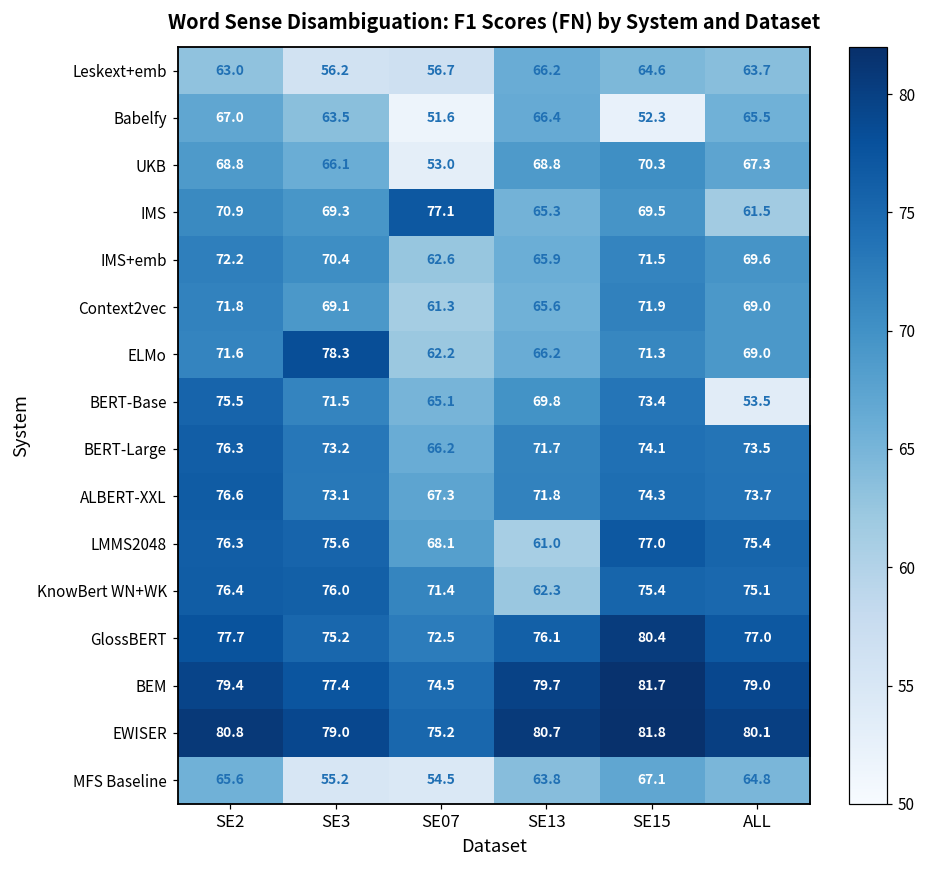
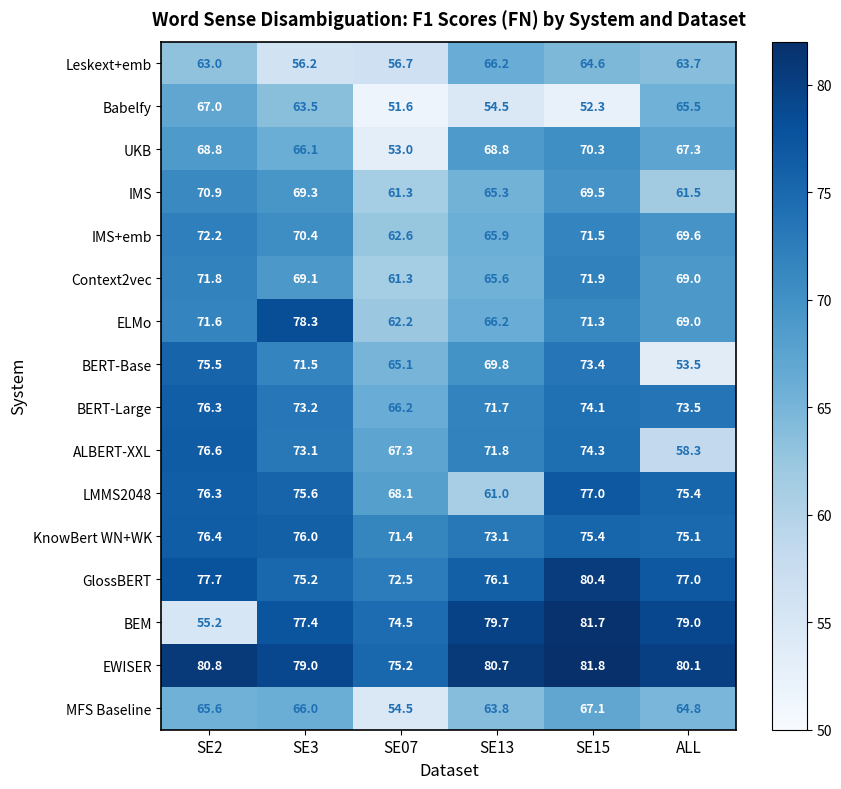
  {
    "Leskext+emb": {
      "SE2": 63.0,
      "SE3": 56.2,
      "SE07": 56.7,
      "SE13": 66.2,
      "SE15": 64.6,
      "ALL": 63.7
    },
    "Babelfy": {
      "SE2": 67.0,
      "SE3": 63.5,
      "SE07": 51.6,
-     "SE13": 66.4,
+     "SE13": 54.5,
      "SE15": 52.3,
      "ALL": 65.5
    },
    "UKB": {
      "SE2": 68.8,
      "SE3": 66.1,
      "SE07": 53.0,
      "SE13": 68.8,
      "SE15": 70.3,
      "ALL": 67.3
    },
    "IMS": {
      "SE2": 70.9,
      "SE3": 69.3,
-     "SE07": 77.1,
+     "SE07": 61.3,
      "SE13": 65.3,
      "SE15": 69.5,
      "ALL": 61.5
    },
    "IMS+emb": {
      "SE2": 72.2,
      "SE3": 70.4,
      "SE07": 62.6,
      "SE13": 65.9,
      "SE15": 71.5,
      "ALL": 69.6
    },
    "Context2vec": {
      "SE2": 71.8,
      "SE3": 69.1,
      "SE07": 61.3,
      "SE13": 65.6,
      "SE15": 71.9,
      "ALL": 69.0
    },
    "ELMo": {
      "SE2": 71.6,
      "SE3": 78.3,
      "SE07": 62.2,
      "SE13": 66.2,
      "SE15": 71.3,
      "ALL": 69.0
    },
    "BERT-Base": {
      "SE2": 75.5,
      "SE3": 71.5,
      "SE07": 65.1,
      "SE13": 69.8,
      "SE15": 73.4,
      "ALL": 53.5
    },
    "BERT-Large": {
      "SE2": 76.3,
      "SE3": 73.2,
      "SE07": 66.2,
      "SE13": 71.7,
      "SE15": 74.1,
      "ALL": 73.5
    },
    "ALBERT-XXL": {
      "SE2": 76.6,
      "SE3": 73.1,
      "SE07": 67.3,
      "SE13": 71.8,
      "SE15": 74.3,
-     "ALL": 73.7
+     "ALL": 58.3
    },
    "LMMS2048": {
      "SE2": 76.3,
      "SE3": 75.6,
      "SE07": 68.1,
      "SE13": 61.0,
      "SE15": 77.0,
      "ALL": 75.4
    },
    "KnowBert WN+WK": {
      "SE2": 76.4,
      "SE3": 76.0,
      "SE07": 71.4,
-     "SE13": 62.3,
+     "SE13": 73.1,
      "SE15": 75.4,
      "ALL": 75.1
    },
    "GlossBERT": {
      "SE2": 77.7,
      "SE3": 75.2,
      "SE07": 72.5,
      "SE13": 76.1,
      "SE15": 80.4,
      "ALL": 77.0
    },
    "BEM": {
-     "SE2": 79.4,
+     "SE2": 55.2,
      "SE3": 77.4,
      "SE07": 74.5,
      "SE13": 79.7,
      "SE15": 81.7,
      "ALL": 79.0
    },
    "EWISER": {
      "SE2": 80.8,
      "SE3": 79.0,
      "SE07": 75.2,
      "SE13": 80.7,
      "SE15": 81.8,
      "ALL": 80.1
    },
    "MFS Baseline": {
      "SE2": 65.6,
-     "SE3": 55.2,
+     "SE3": 66.0,
      "SE07": 54.5,
      "SE13": 63.8,
      "SE15": 67.1,
      "ALL": 64.8
    }
  }
